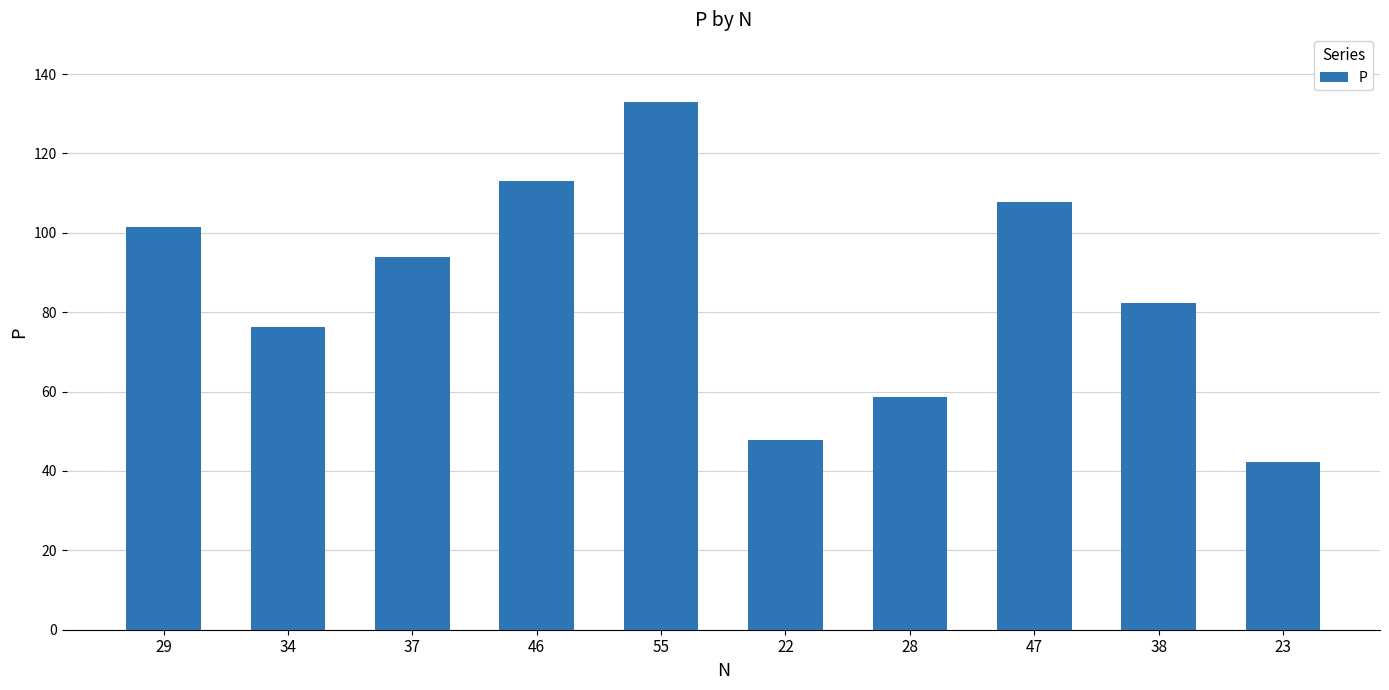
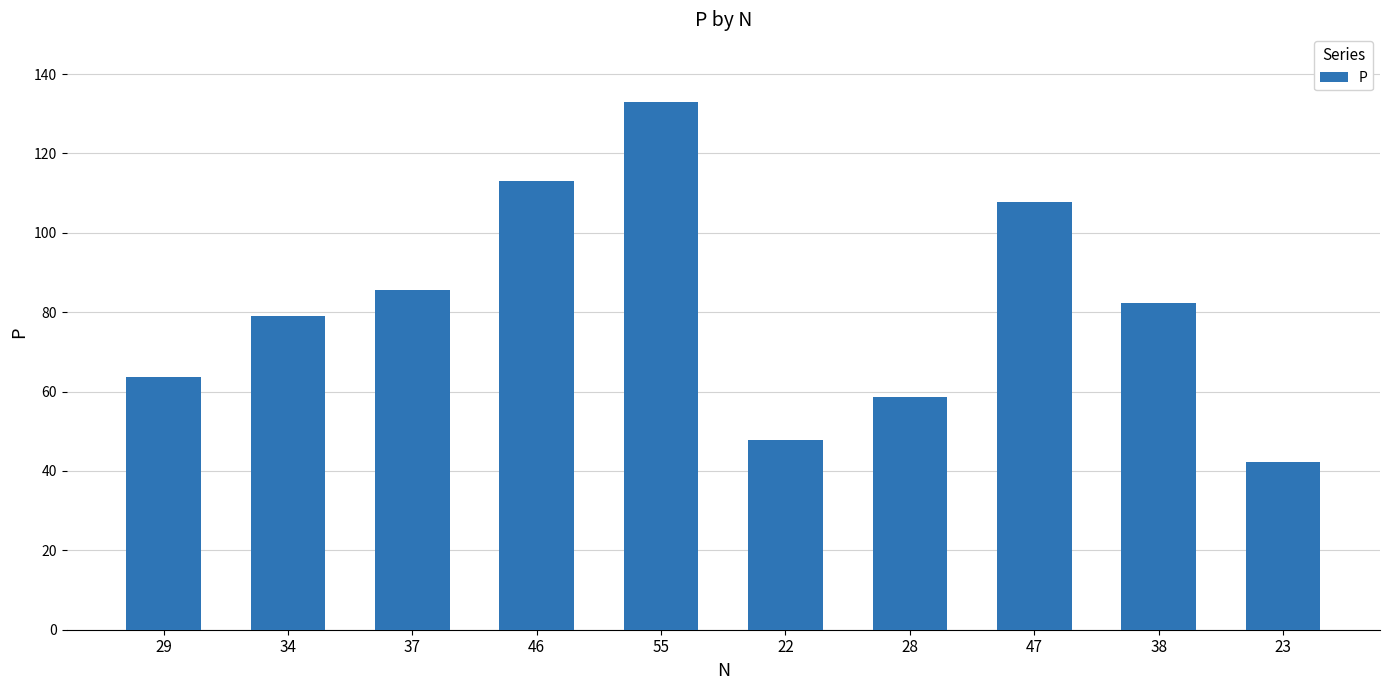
  {
-   "29": 101,
-   "34": 76,
-   "37": 94,
+   "29": 64,
+   "34": 79,
+   "37": 85,
    "46": 113,
    "55": 133,
    "22": 48,
    "28": 59,
    "47": 108,
    "38": 82,
    "23": 42
  }
